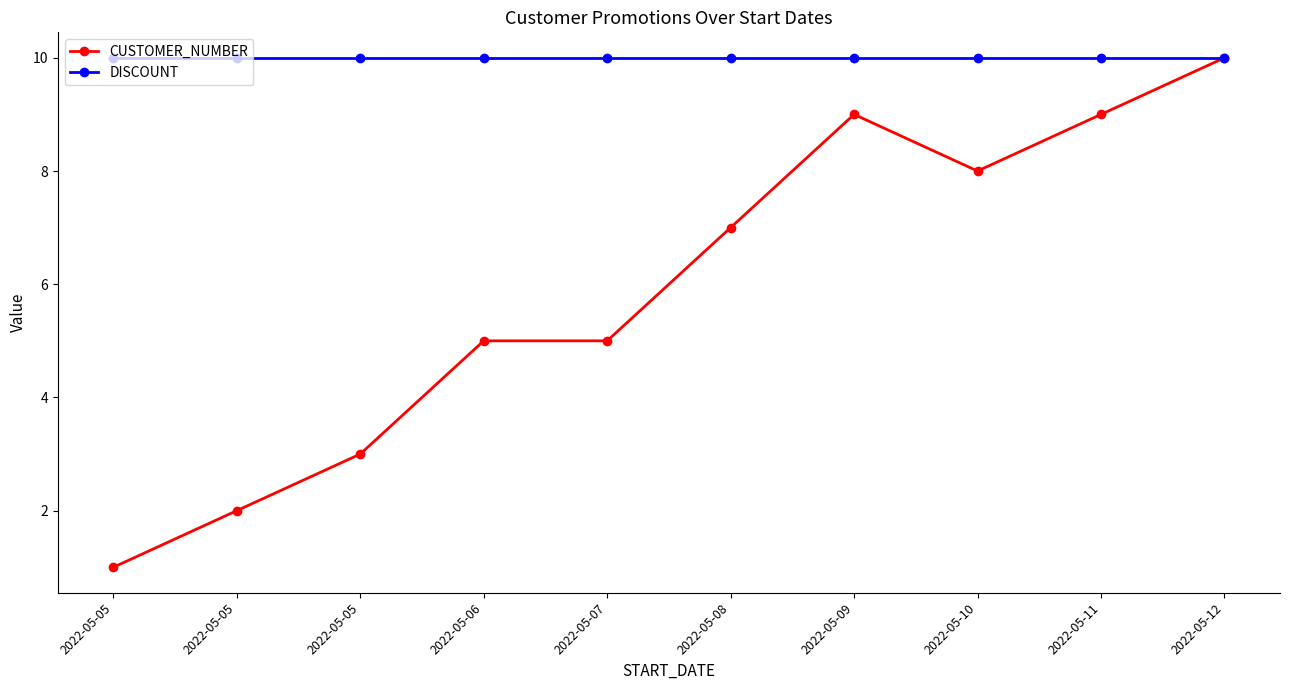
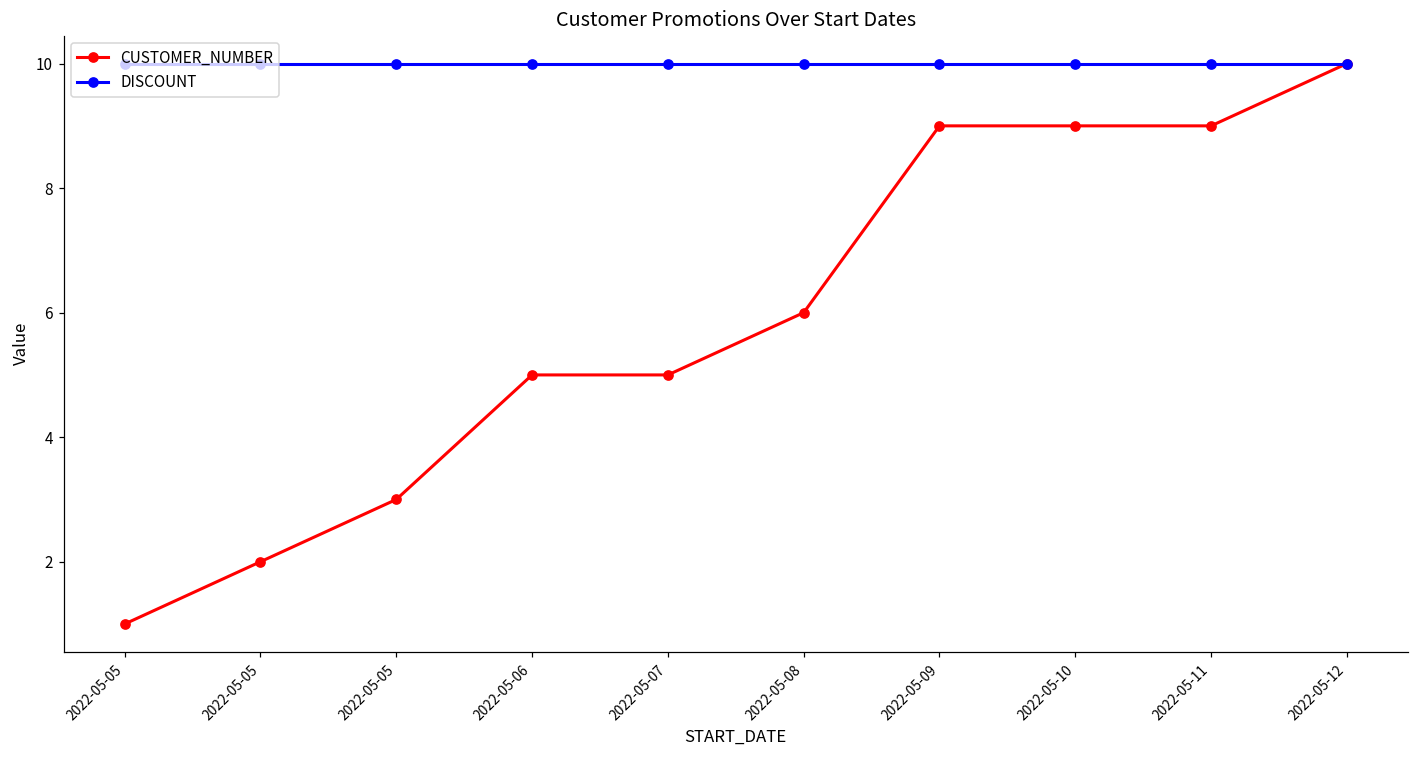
  {
    "CUSTOMER_NUMBER": {
      "2022-05-06": 5,
      "2022-05-07": 5,
-     "2022-05-08": 7,
+     "2022-05-08": 6,
      "2022-05-09": 9,
-     "2022-05-10": 8,
+     "2022-05-10": 9,
      "2022-05-11": 9
    },
    "DISCOUNT": {
      "2022-05-06": 10,
      "2022-05-07": 10,
      "2022-05-08": 10,
      "2022-05-09": 10,
      "2022-05-10": 10,
      "2022-05-11": 10
    }
  }
